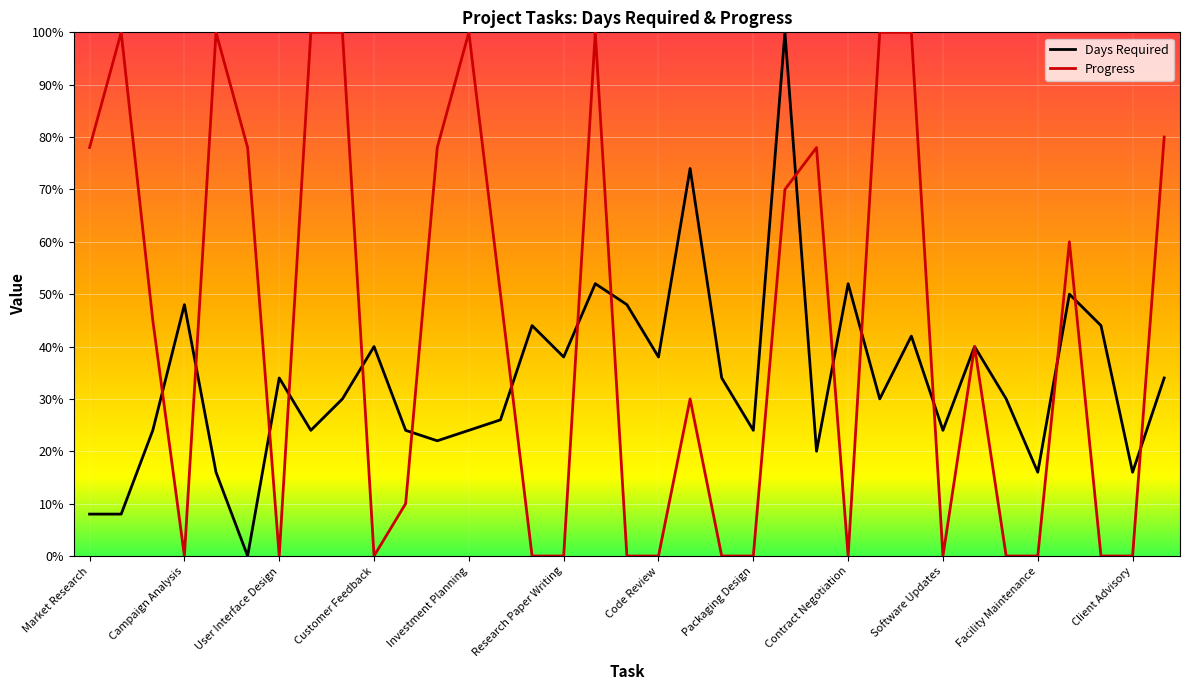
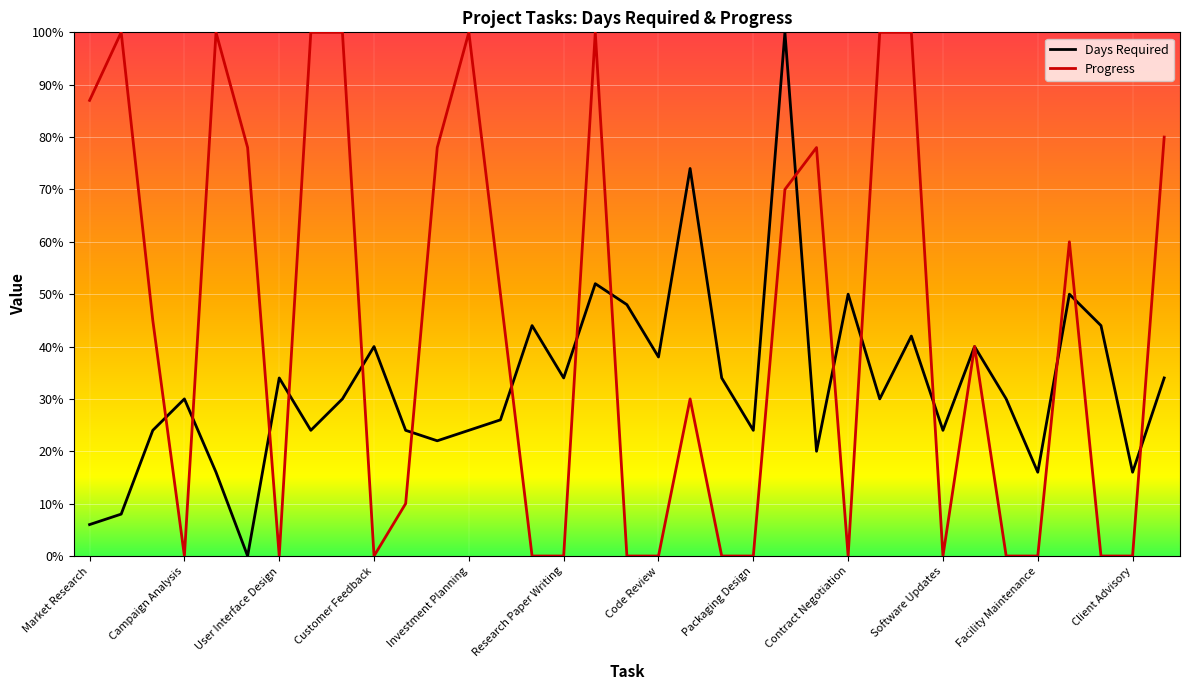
  {
    "Days Required": {
-     "Market Research": "8%",
-     "Campaign Analysis": "48%",
+     "Market Research": "6%",
+     "Campaign Analysis": "30%",
      "User Interface Design": "34%",
      "Customer Feedback": "40%",
      "Investment Planning": "24%",
-     "Research Paper Writing": "38%",
+     "Research Paper Writing": "34%",
      "Code Review": "38%",
      "Packaging Design": "24%",
-     "Contract Negotiation": "52%",
+     "Contract Negotiation": "50%",
      "Software Updates": "24%",
      "Facility Maintenance": "16%",
      "Client Advisory": "16%"
    },
    "Progress": {
-     "Market Research": "78%",
+     "Market Research": "87%",
      "Campaign Analysis": "0%",
      "User Interface Design": "0%",
      "Customer Feedback": "0%",
      "Investment Planning": "100%",
      "Research Paper Writing": "0%",
      "Code Review": "0%",
      "Packaging Design": "0%",
      "Contract Negotiation": "0%",
      "Software Updates": "0%",
      "Facility Maintenance": "0%",
      "Client Advisory": "0%"
    }
  }
